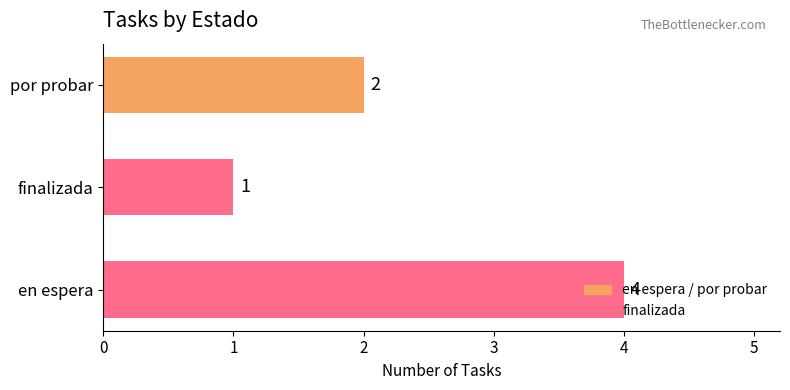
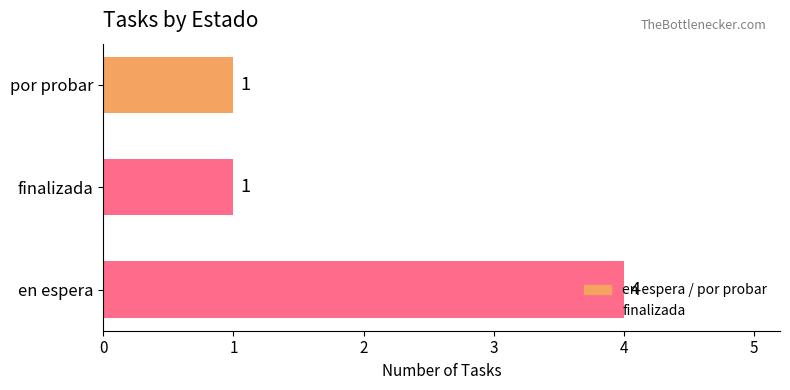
  {
-   "por probar": 2,
+   "por probar": 1,
    "finalizada": 1,
    "en espera": 4
  }
